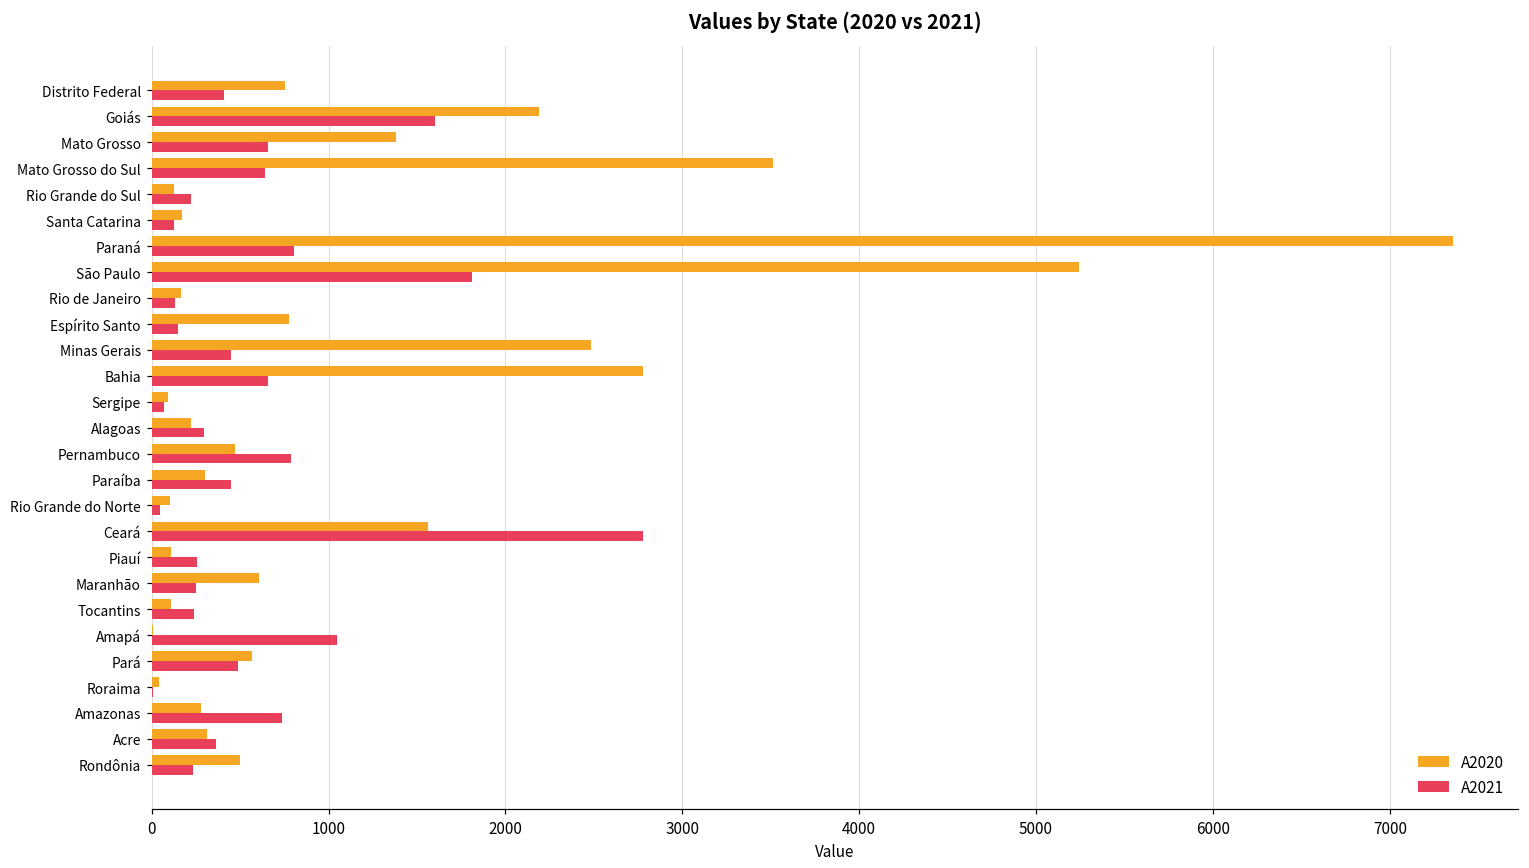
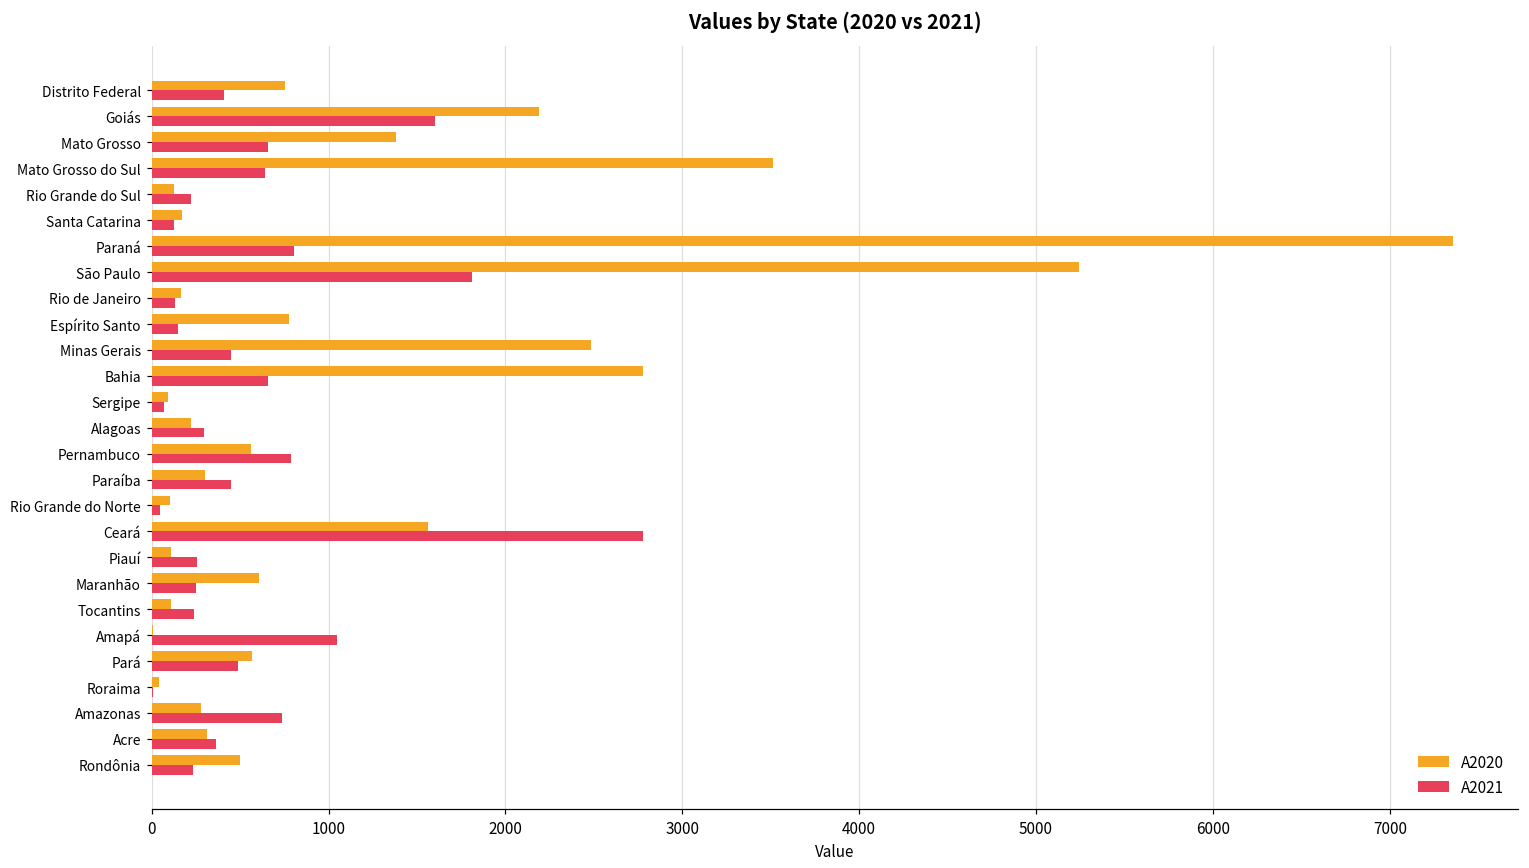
  {
    "A2020": {
      "Distrito Federal": 750,
      "Goiás": 2190,
      "Mato Grosso": 1380,
      "Mato Grosso do Sul": 3510,
      "Rio Grande do Sul": 130,
      "Santa Catarina": 170,
      "Paraná": 7360,
      "São Paulo": 5240,
      "Rio de Janeiro": 170,
      "Espírito Santo": 780,
      "Minas Gerais": 2490,
      "Bahia": 2780,
      "Sergipe": 90,
      "Alagoas": 220,
-     "Pernambuco": 470,
+     "Pernambuco": 560,
      "Paraíba": 300,
      "Rio Grande do Norte": 110,
      "Ceará": 1570,
      "Piauí": 110,
      "Maranhão": 610,
      "Tocantins": 110,
      "Pará": 570,
      "Roraima": 40,
      "Amazonas": 280,
      "Acre": 320,
      "Rondônia": 500
    },
    "A2021": {
      "Distrito Federal": 410,
      "Goiás": 1600,
      "Mato Grosso": 660,
      "Mato Grosso do Sul": 640,
      "Rio Grande do Sul": 220,
      "Santa Catarina": 130,
      "Paraná": 810,
      "São Paulo": 1810,
      "Rio de Janeiro": 130,
      "Espírito Santo": 150,
      "Minas Gerais": 450,
      "Bahia": 660,
      "Sergipe": 70,
      "Alagoas": 300,
      "Pernambuco": 790,
      "Paraíba": 450,
      "Rio Grande do Norte": 50,
      "Ceará": 2780,
      "Piauí": 260,
      "Maranhão": 250,
      "Tocantins": 240,
      "Amapá": 1050,
      "Pará": 490,
      "Amazonas": 740,
      "Acre": 370,
      "Rondônia": 240
    }
  }
